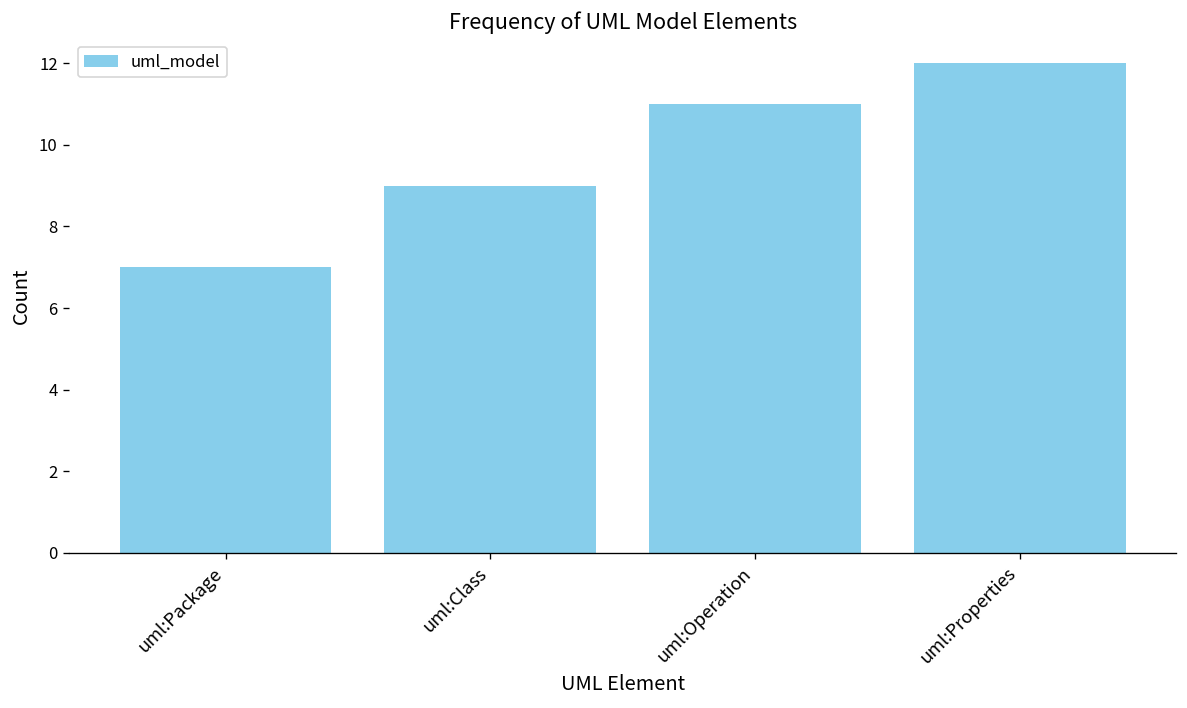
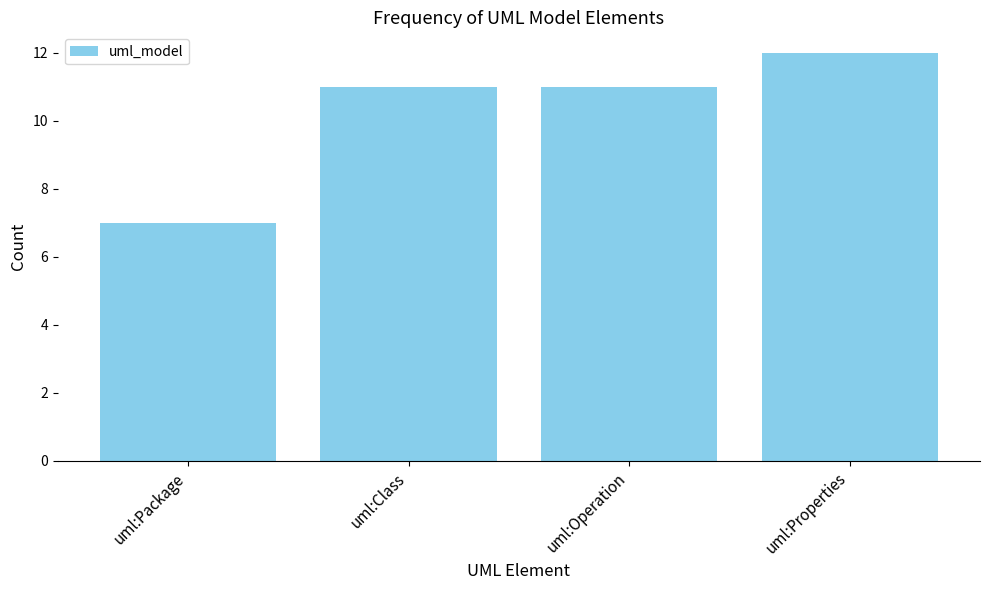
  {
    "uml:Package": 7,
-   "uml:Class": 9,
+   "uml:Class": 11,
    "uml:Operation": 11,
    "uml:Properties": 12
  }
